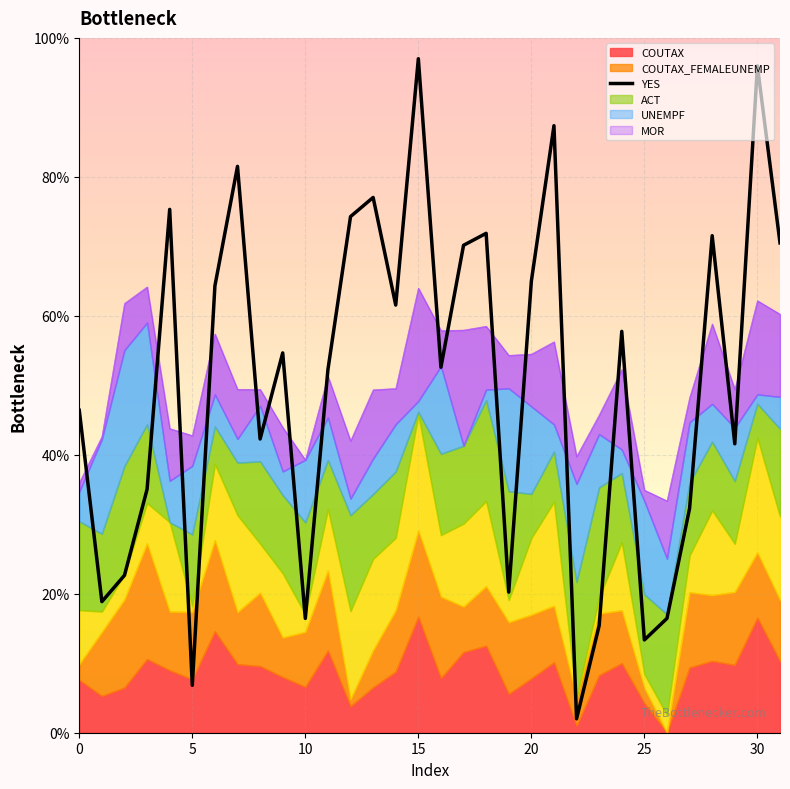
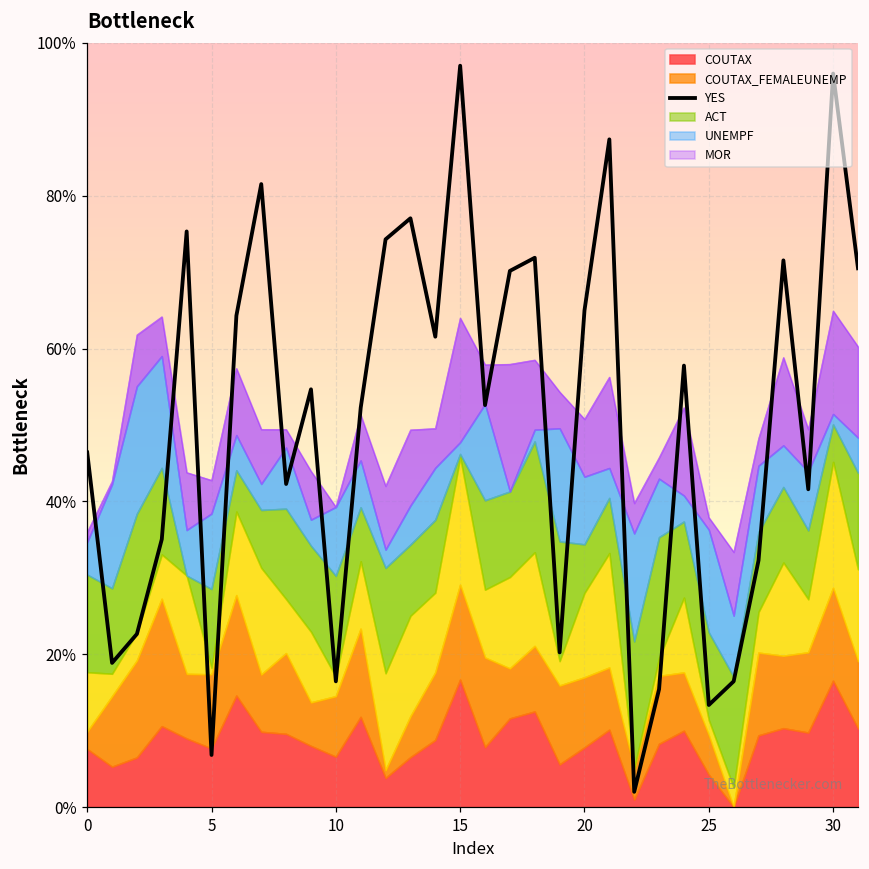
  {
    "COUTAX": {
      "0": "8%",
      "5": "8%",
      "10": "7%",
      "15": "17%",
      "20": "8%",
      "25": "4%",
      "30": "17%"
    },
    "COUTAX_FEMALEUNEMP": {
      "0": "2%",
      "5": "10%",
      "10": "8%",
      "15": "12%",
      "20": "9%",
-     "25": "2%",
-     "30": "9%"
+     "25": "5%",
+     "30": "12%"
    },
    "ACT": {
      "0": "13%",
      "5": "10%",
      "10": "13%",
      "15": "0%",
      "20": "6%",
      "25": "11%",
      "30": "5%"
    },
    "UNEMPF": {
      "0": "4%",
      "5": "10%",
      "15": "2%",
-     "20": "13%",
+     "20": "9%",
      "25": "13%",
      "30": "1%"
    },
    "MOR": {
      "0": "1%",
      "5": "4%",
      "15": "16%",
      "20": "8%",
      "25": "2%",
      "30": "13%"
    }
  }
